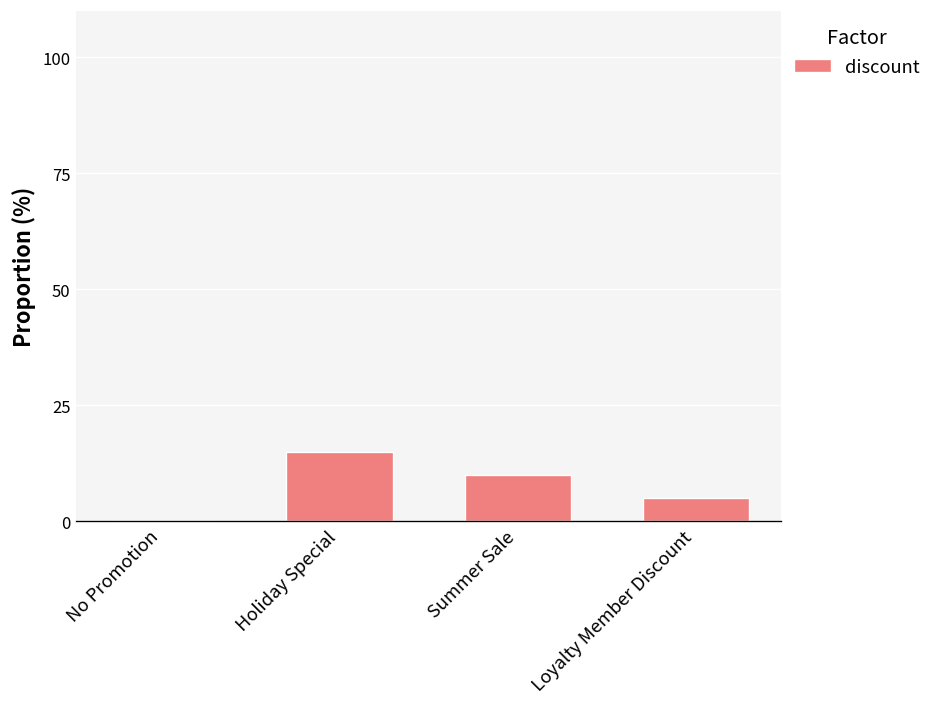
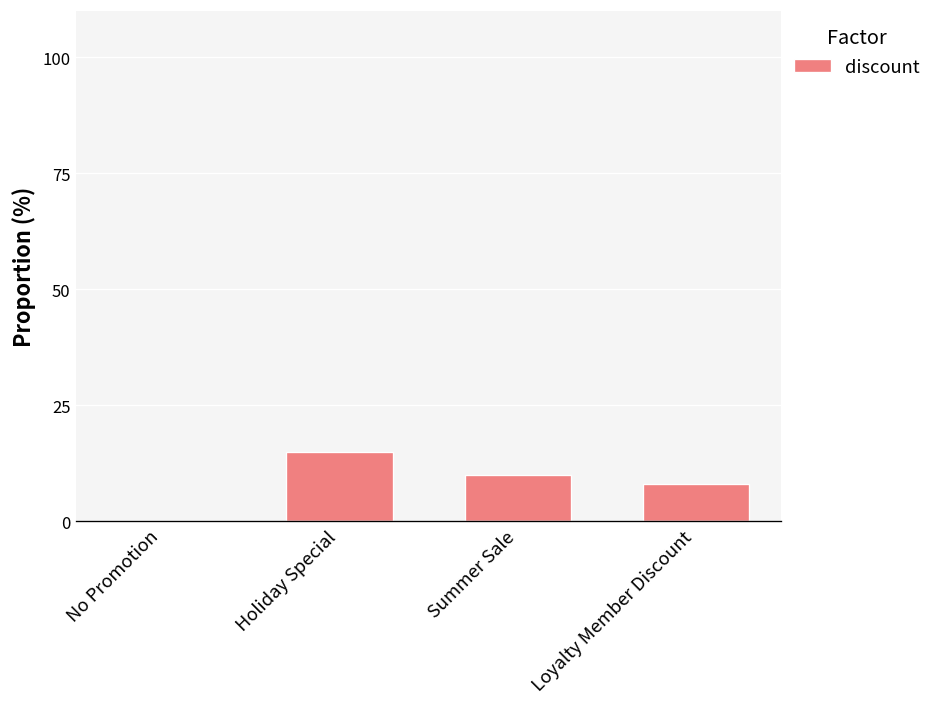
  {
    "No Promotion": 0,
    "Holiday Special": 15,
    "Summer Sale": 10,
-   "Loyalty Member Discount": 5
+   "Loyalty Member Discount": 8
  }
